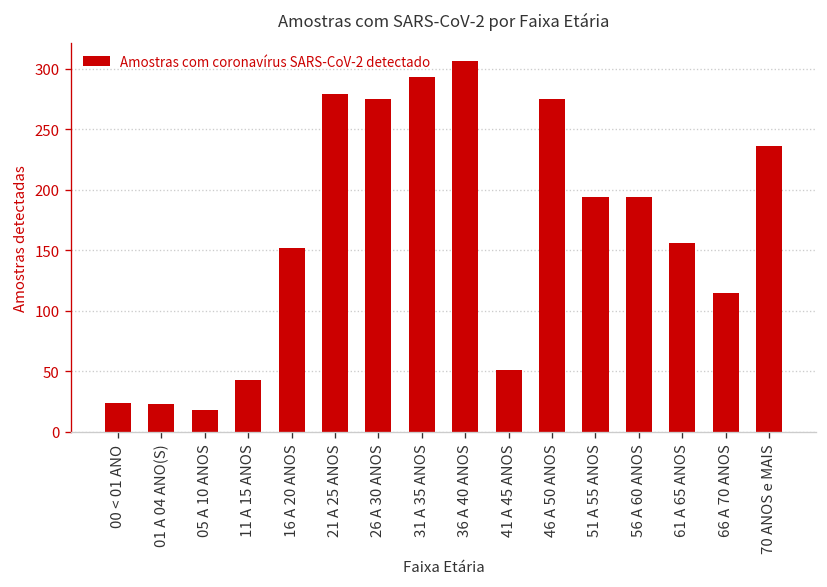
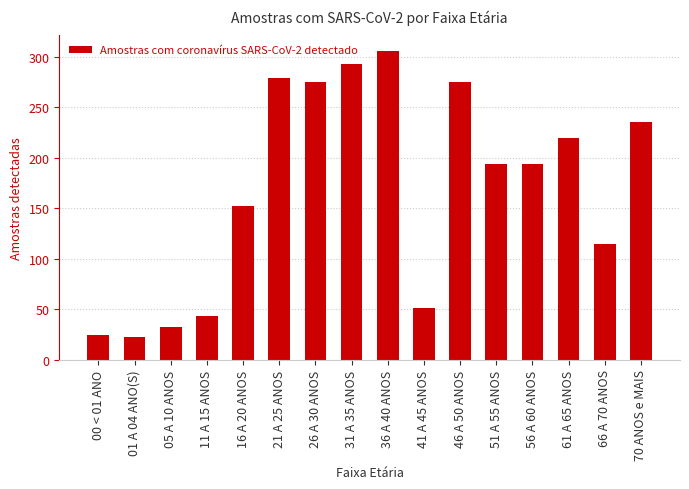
  {
    "00 < 01 ANO": 24,
    "01 A 04 ANO(S)": 23,
-   "05 A 10 ANOS": 18,
+   "05 A 10 ANOS": 32,
    "11 A 15 ANOS": 43,
    "16 A 20 ANOS": 152,
    "21 A 25 ANOS": 279,
    "26 A 30 ANOS": 275,
    "31 A 35 ANOS": 293,
    "36 A 40 ANOS": 306,
    "41 A 45 ANOS": 51,
    "46 A 50 ANOS": 275,
    "51 A 55 ANOS": 194,
    "56 A 60 ANOS": 194,
-   "61 A 65 ANOS": 156,
+   "61 A 65 ANOS": 220,
    "66 A 70 ANOS": 115,
    "70 ANOS e MAIS": 236
  }
